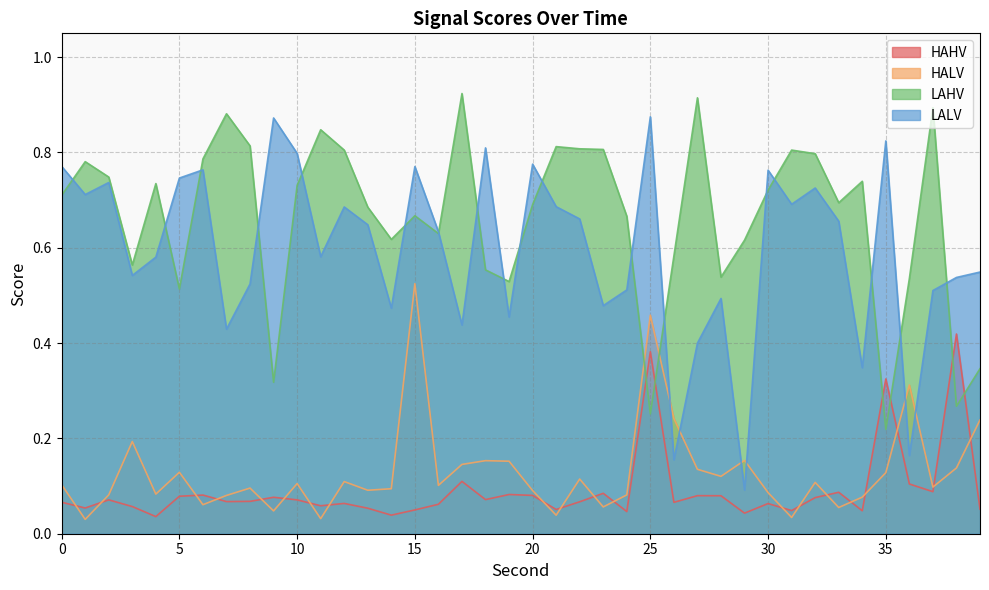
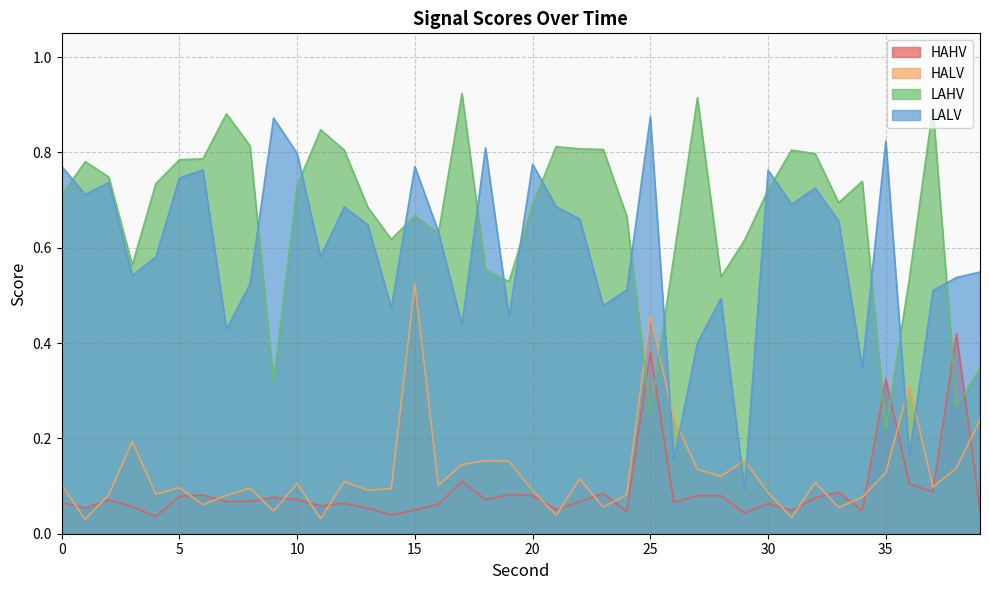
  {
    "HAHV": {
      "0": 0.07,
      "5": 0.08,
      "10": 0.07,
      "15": 0.05,
      "20": 0.08,
      "25": 0.38,
      "30": 0.06,
      "35": 0.32
    },
    "HALV": {
      "0": 0.10,
-     "5": 0.13,
+     "5": 0.10,
      "10": 0.11,
      "15": 0.52,
      "20": 0.09,
      "25": 0.46,
      "30": 0.09,
      "35": 0.13
    },
    "LAHV": {
      "0": 0.71,
-     "5": 0.51,
+     "5": 0.78,
      "10": 0.73,
      "15": 0.67,
      "20": 0.69,
      "25": 0.25,
      "30": 0.72,
      "35": 0.22
    },
    "LALV": {
      "0": 0.77,
      "5": 0.75,
      "10": 0.80,
      "15": 0.77,
      "20": 0.78,
      "25": 0.87,
      "30": 0.76,
      "35": 0.82
    }
  }
